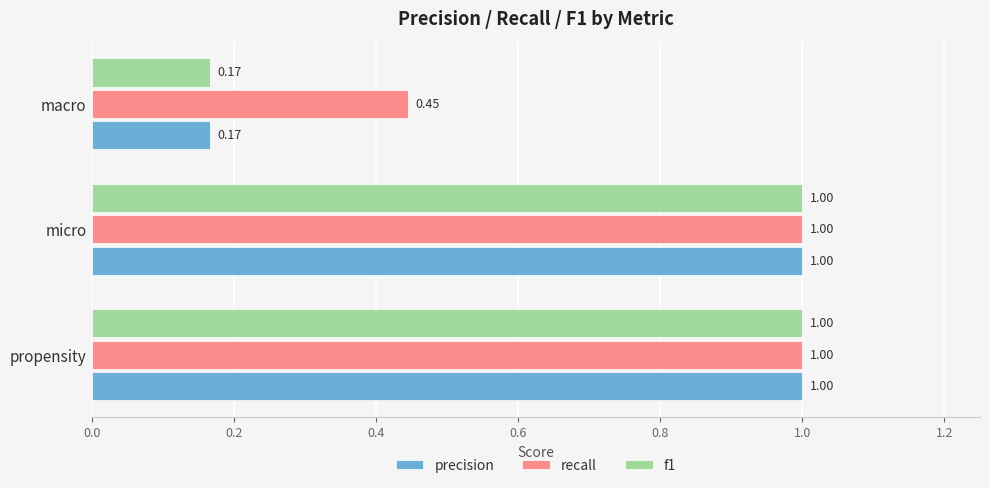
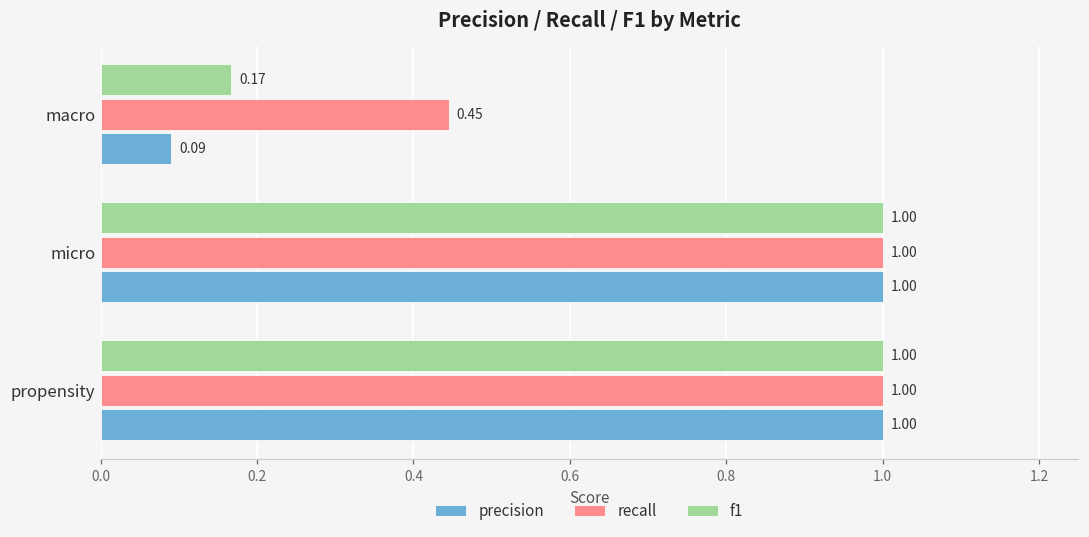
  {
    "precision": {
-     "macro": 0.17,
+     "macro": 0.09,
      "micro": 1.00,
      "propensity": 1.00
    },
    "recall": {
      "macro": 0.45,
      "micro": 1.00,
      "propensity": 1.00
    },
    "f1": {
      "macro": 0.17,
      "micro": 1.00,
      "propensity": 1.00
    }
  }
